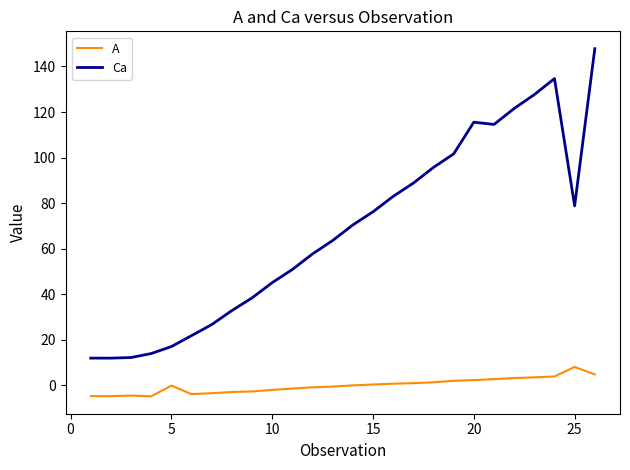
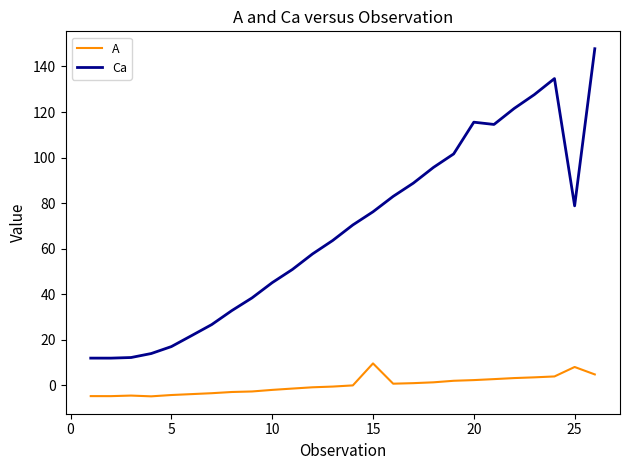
  {
    "A": {
-     "5": 0,
+     "5": -4,
      "10": -2,
-     "15": 0,
+     "15": 10,
      "20": 2,
      "25": 8
    },
    "Ca": {
      "5": 17,
      "10": 45,
      "15": 76,
      "20": 116,
      "25": 79
    }
  }
